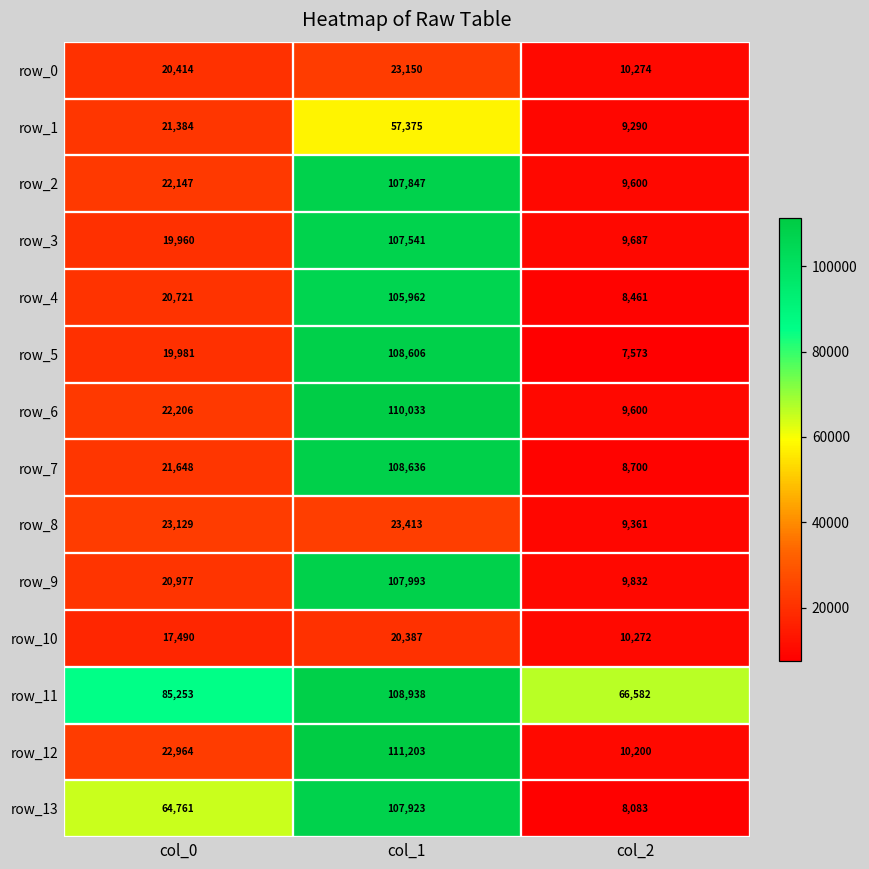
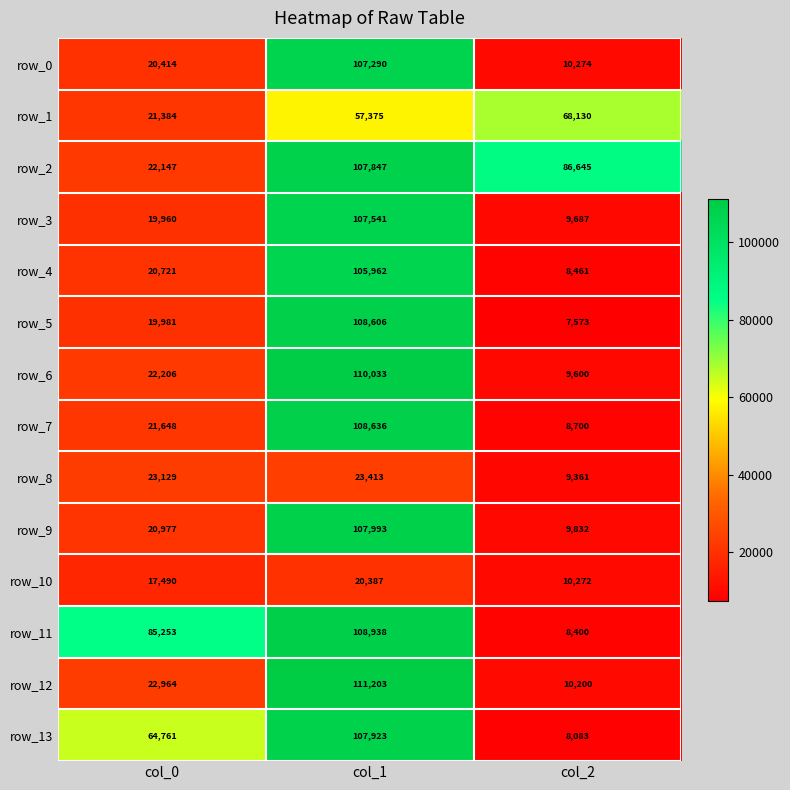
  {
    "row_0": {
      "col_0": "20,414",
-     "col_1": "23,150",
+     "col_1": "107,290",
      "col_2": "10,274"
    },
    "row_1": {
      "col_0": "21,384",
      "col_1": "57,375",
-     "col_2": "9,290"
+     "col_2": "68,130"
    },
    "row_2": {
      "col_0": "22,147",
      "col_1": "107,847",
-     "col_2": "9,600"
+     "col_2": "86,645"
    },
    "row_3": {
      "col_0": "19,960",
      "col_1": "107,541",
      "col_2": "9,687"
    },
    "row_4": {
      "col_0": "20,721",
      "col_1": "105,962",
      "col_2": "8,461"
    },
    "row_5": {
      "col_0": "19,981",
      "col_1": "108,606",
      "col_2": "7,573"
    },
    "row_6": {
      "col_0": "22,206",
      "col_1": "110,033",
      "col_2": "9,600"
    },
    "row_7": {
      "col_0": "21,648",
      "col_1": "108,636",
      "col_2": "8,700"
    },
    "row_8": {
      "col_0": "23,129",
      "col_1": "23,413",
      "col_2": "9,361"
    },
    "row_9": {
      "col_0": "20,977",
      "col_1": "107,993",
      "col_2": "9,832"
    },
    "row_10": {
      "col_0": "17,490",
      "col_1": "20,387",
      "col_2": "10,272"
    },
    "row_11": {
      "col_0": "85,253",
      "col_1": "108,938",
-     "col_2": "66,582"
+     "col_2": "8,400"
    },
    "row_12": {
      "col_0": "22,964",
      "col_1": "111,203",
      "col_2": "10,200"
    },
    "row_13": {
      "col_0": "64,761",
      "col_1": "107,923",
      "col_2": "8,083"
    }
  }
